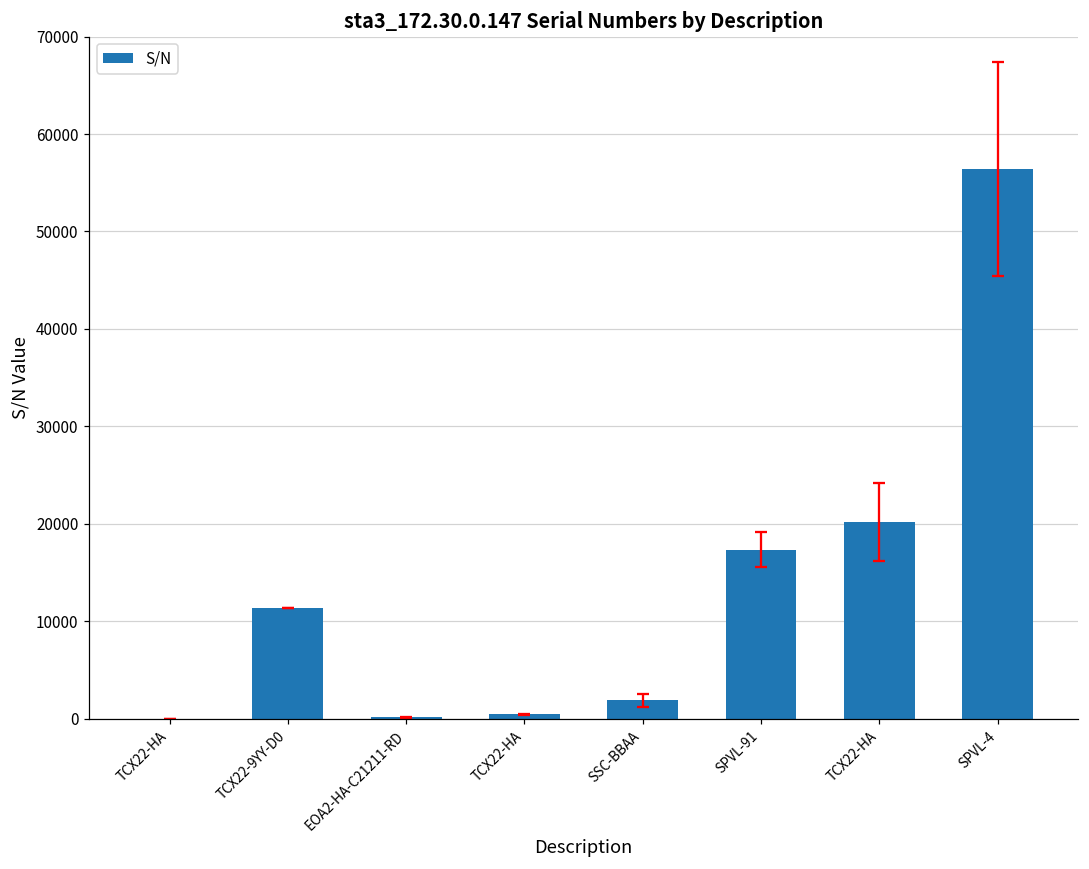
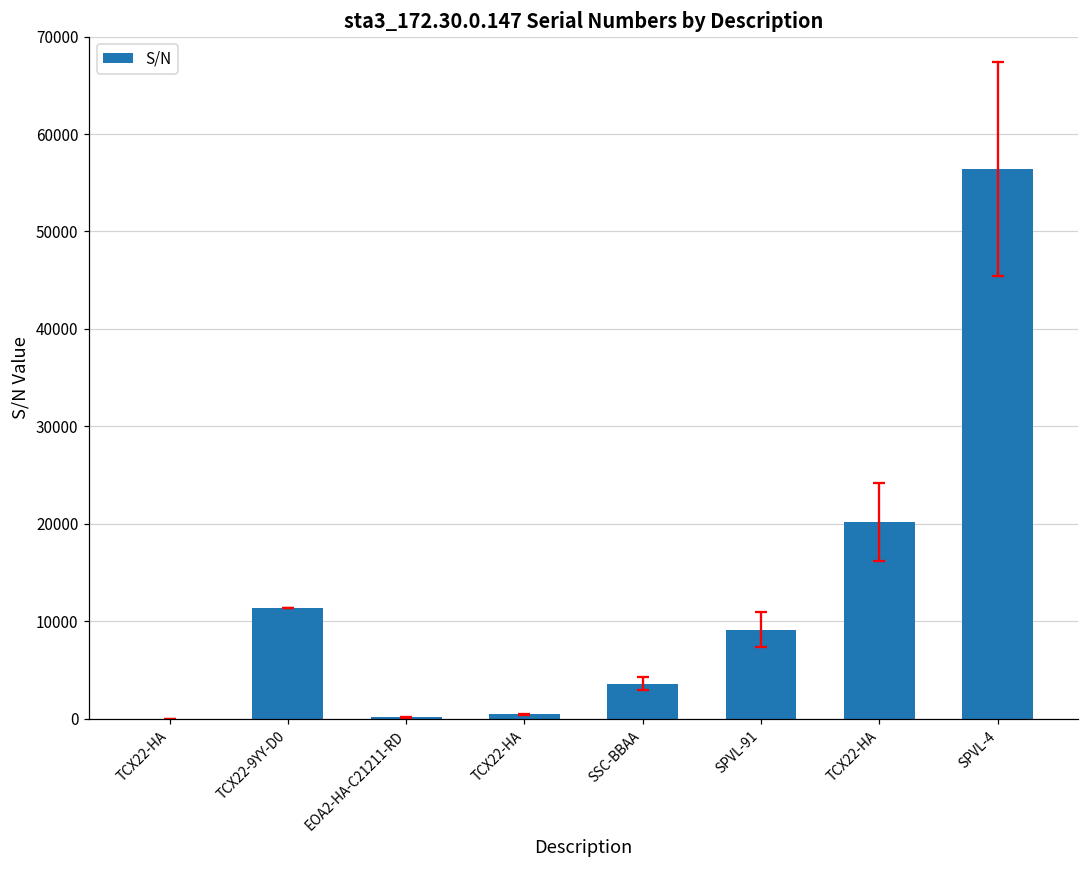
  {
    "S/N": {
      "TCX22-9YY-D0": 11000,
-     "SSC-BBAA": 2000,
-     "SPVL-91": 17000,
+     "SSC-BBAA": 4000,
+     "SPVL-91": 9000,
      "SPVL-4": 56000
    }
  }
